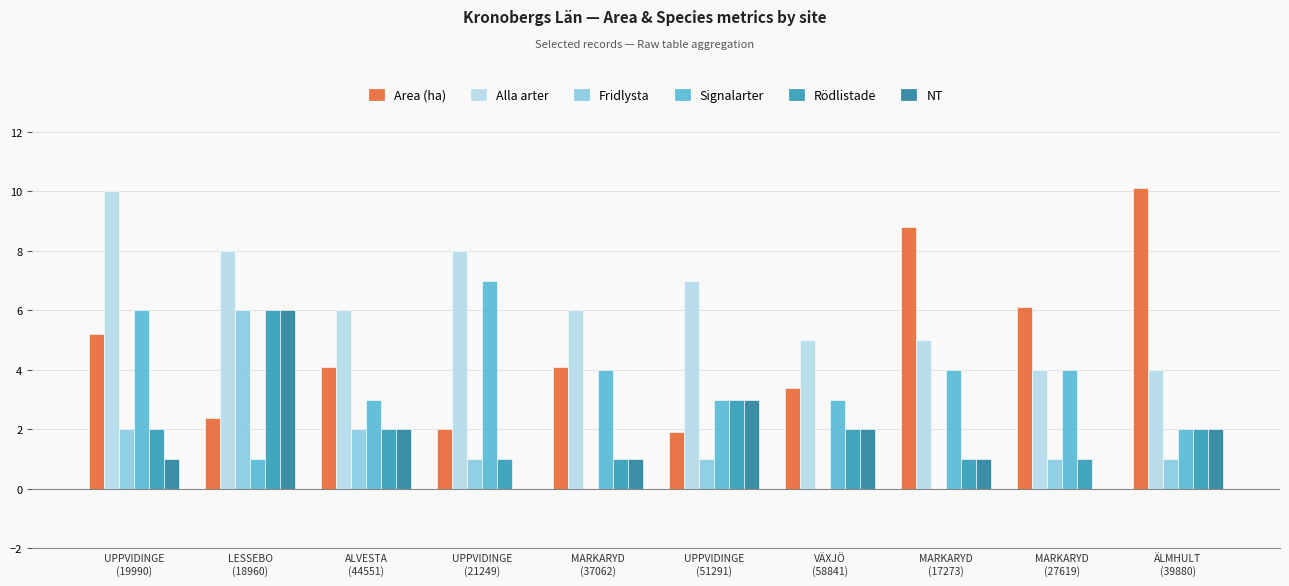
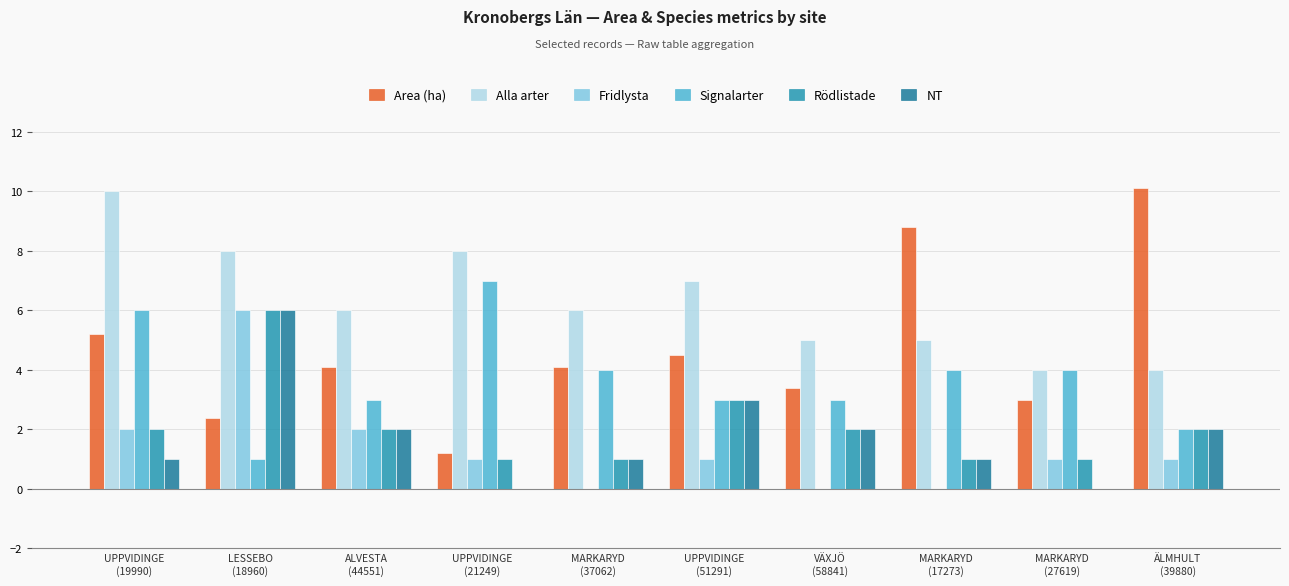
  {
    "Area (ha)": {
      "UPPVIDINGE (19990)": 5.2,
      "LESSEBO (18960)": 2.4,
      "ALVESTA (44551)": 4.1,
-     "UPPVIDINGE (21249)": 2.0,
+     "UPPVIDINGE (21249)": 1.2,
      "MARKARYD (37062)": 4.1,
-     "UPPVIDINGE (51291)": 1.9,
+     "UPPVIDINGE (51291)": 4.5,
      "VÄXJÖ (58841)": 3.4,
      "MARKARYD (17273)": 8.8,
-     "MARKARYD (27619)": 6.1,
+     "MARKARYD (27619)": 3.0,
      "ÄLMHULT (39880)": 10.1
    }
  }
